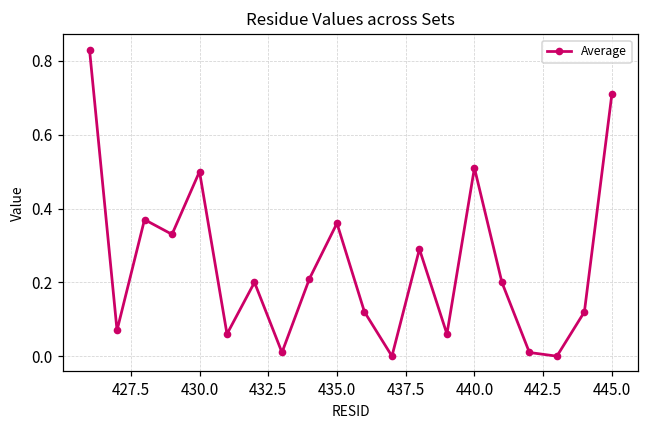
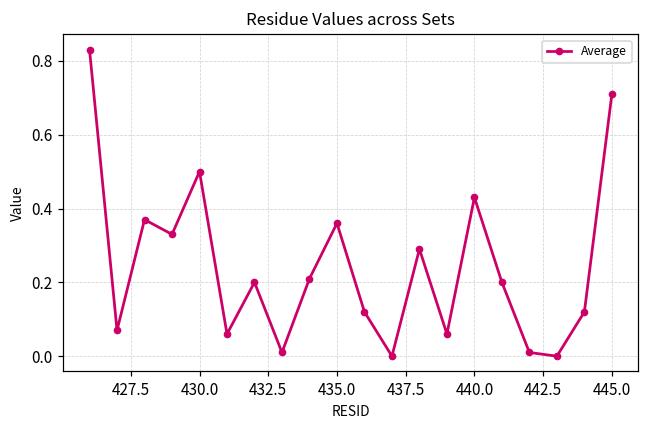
  {
    "430.0": 0.50,
    "435.0": 0.36,
-   "440.0": 0.51,
+   "440.0": 0.43,
    "445.0": 0.71
  }
